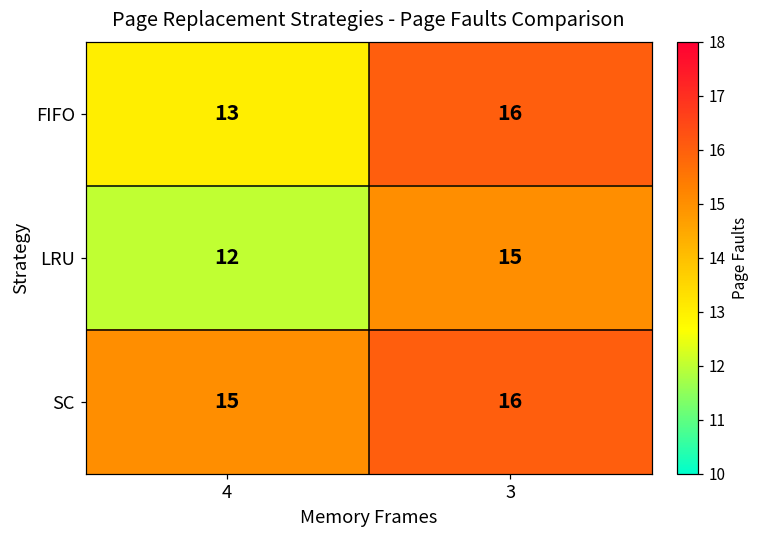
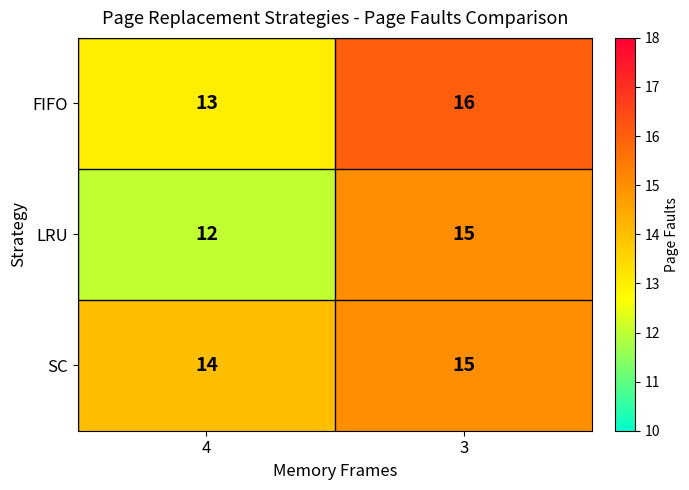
  {
    "FIFO": {
      "4": 13,
      "3": 16
    },
    "LRU": {
      "4": 12,
      "3": 15
    },
    "SC": {
-     "4": 15,
-     "3": 16
+     "4": 14,
+     "3": 15
    }
  }
